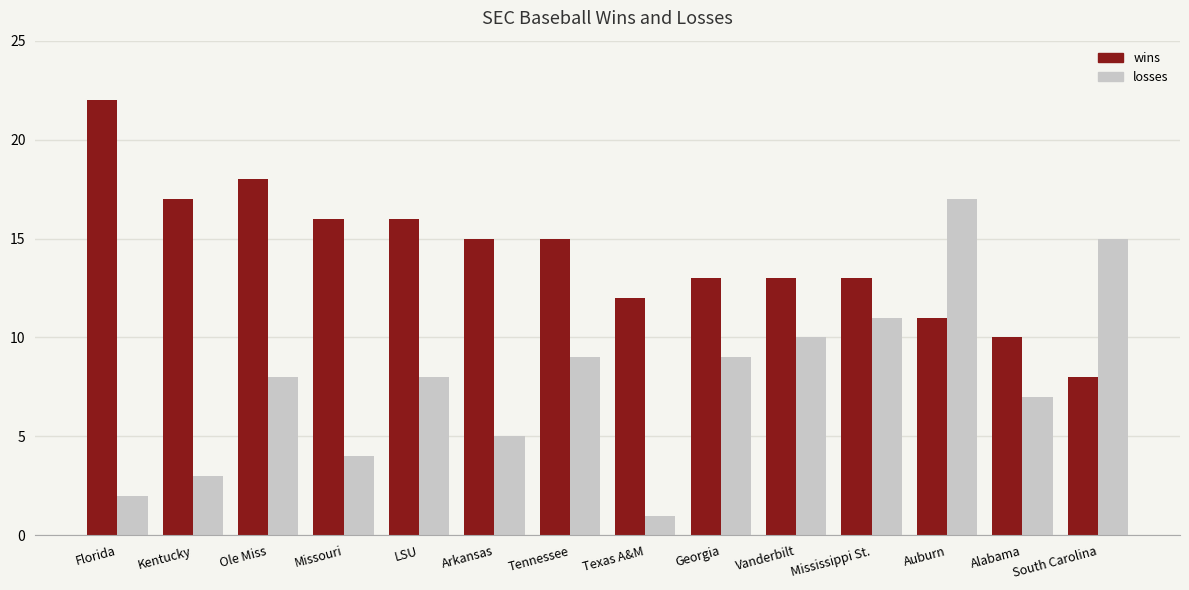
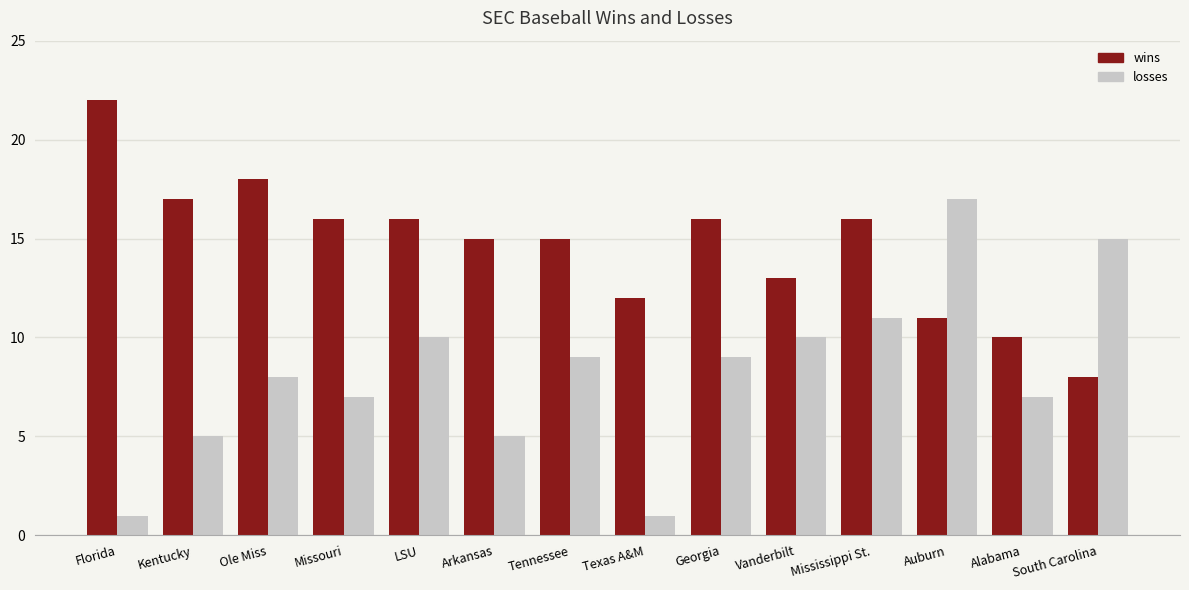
  {
    "wins": {
      "Florida": 22,
      "Kentucky": 17,
      "Ole Miss": 18,
      "Missouri": 16,
      "LSU": 16,
      "Arkansas": 15,
      "Tennessee": 15,
      "Texas A&M": 12,
-     "Georgia": 13,
+     "Georgia": 16,
      "Vanderbilt": 13,
-     "Mississippi St.": 13,
+     "Mississippi St.": 16,
      "Auburn": 11,
      "Alabama": 10,
      "South Carolina": 8
    },
    "losses": {
-     "Florida": 2,
-     "Kentucky": 3,
+     "Florida": 1,
+     "Kentucky": 5,
      "Ole Miss": 8,
-     "Missouri": 4,
-     "LSU": 8,
+     "Missouri": 7,
+     "LSU": 10,
      "Arkansas": 5,
      "Tennessee": 9,
      "Texas A&M": 1,
      "Georgia": 9,
      "Vanderbilt": 10,
      "Mississippi St.": 11,
      "Auburn": 17,
      "Alabama": 7,
      "South Carolina": 15
    }
  }
